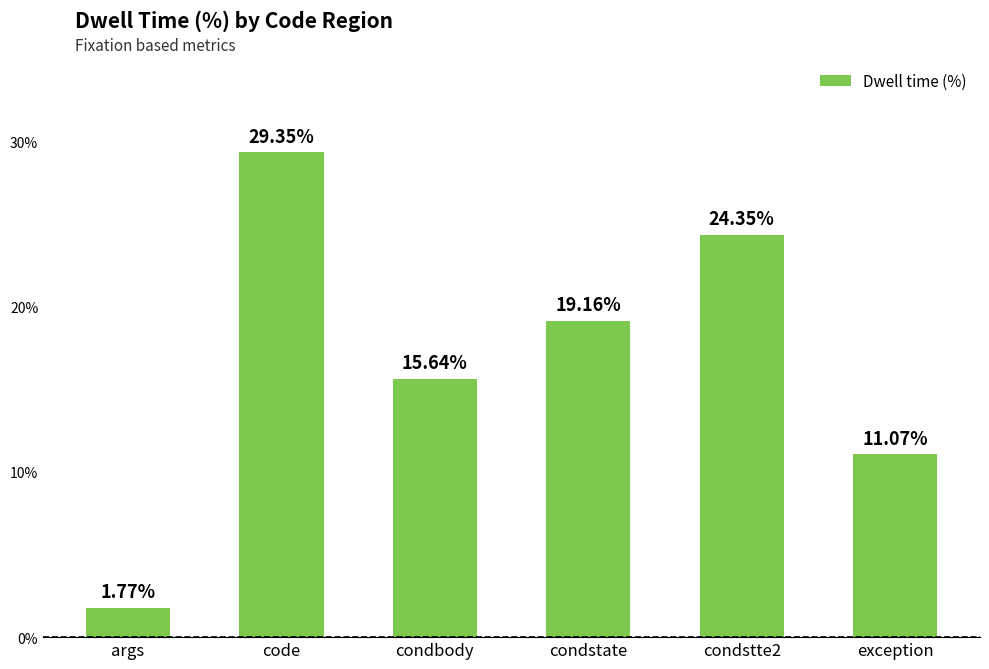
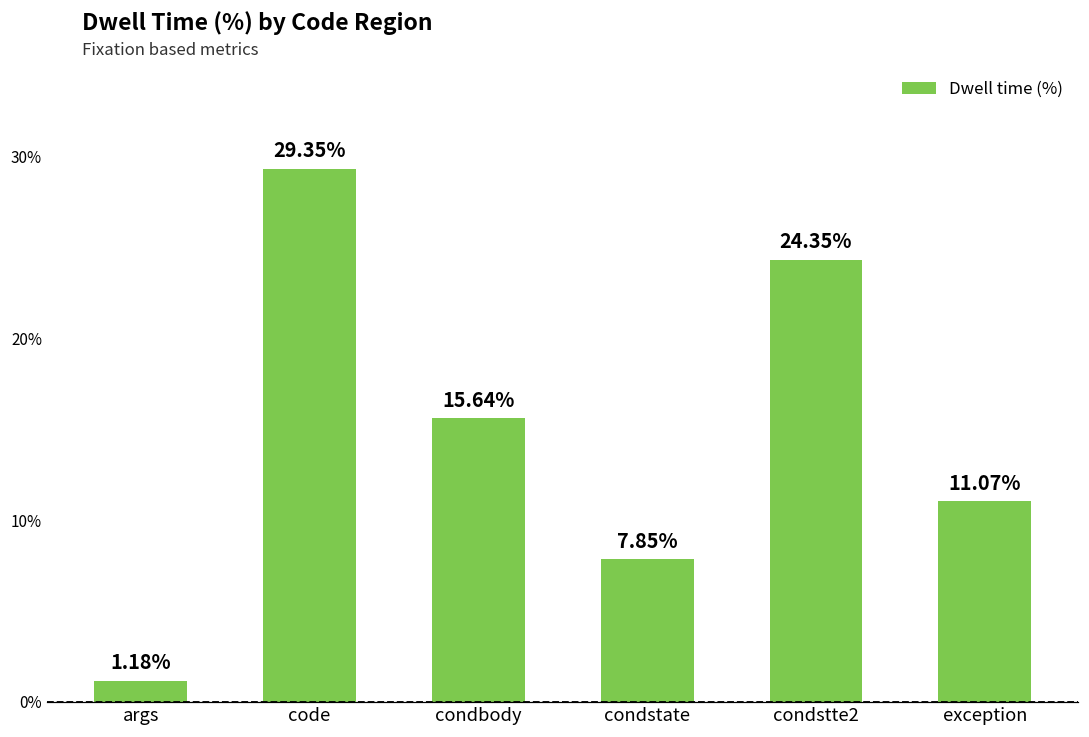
  {
-   "args": "1.77%",
+   "args": "1.18%",
    "code": "29.35%",
    "condbody": "15.64%",
-   "condstate": "19.16%",
+   "condstate": "7.85%",
    "condstte2": "24.35%",
    "exception": "11.07%"
  }
